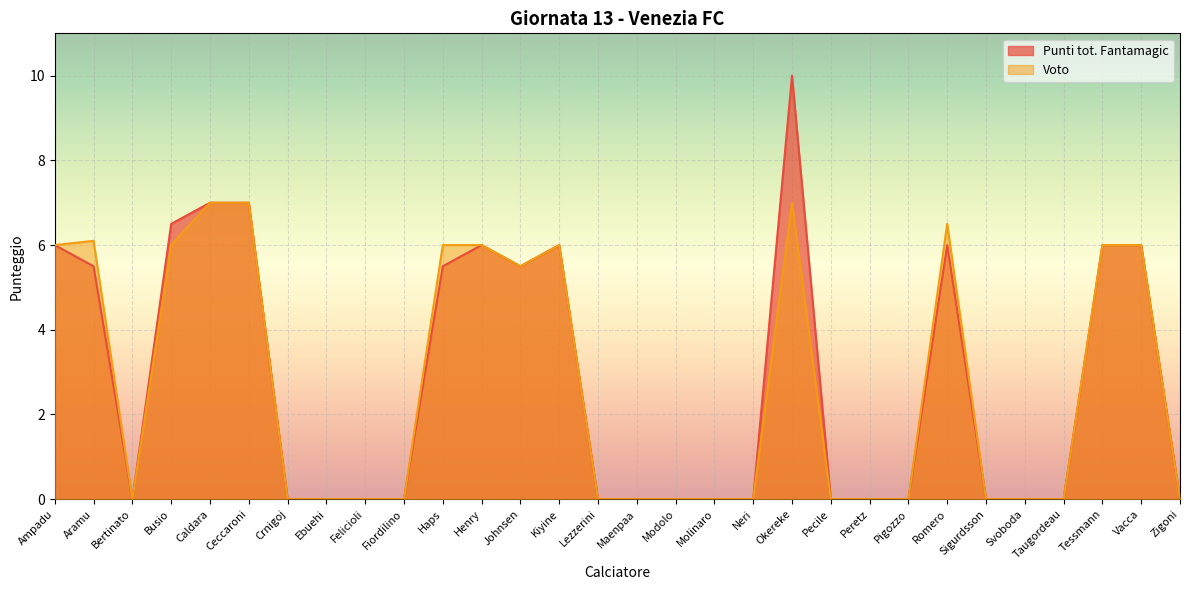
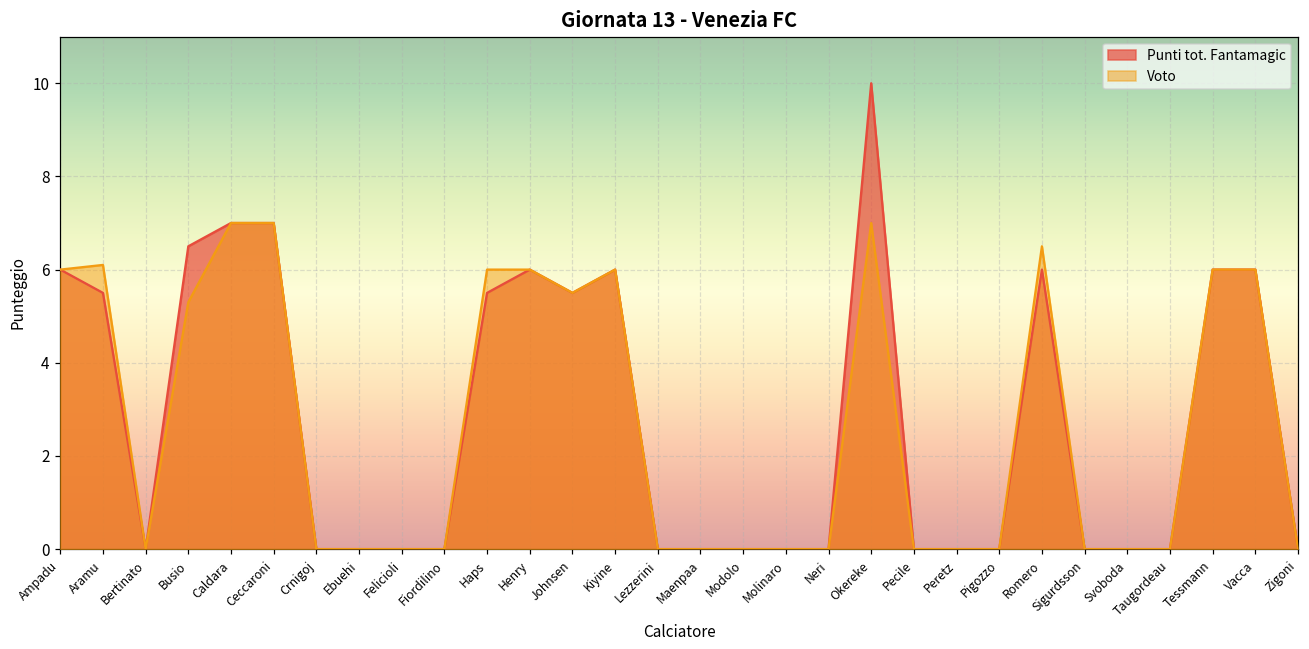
  {
    "Punti tot. Fantamagic": {
      "Aramu": 5.5,
      "Busio": 6.5,
      "Haps": 5.5,
      "Okereke": 10.0,
      "Romero": 6.0
    },
    "Voto": {
      "Aramu": 6.1,
-     "Busio": 6.0,
+     "Busio": 5.3,
      "Haps": 6.0,
      "Okereke": 7.0,
      "Romero": 6.5
    }
  }
